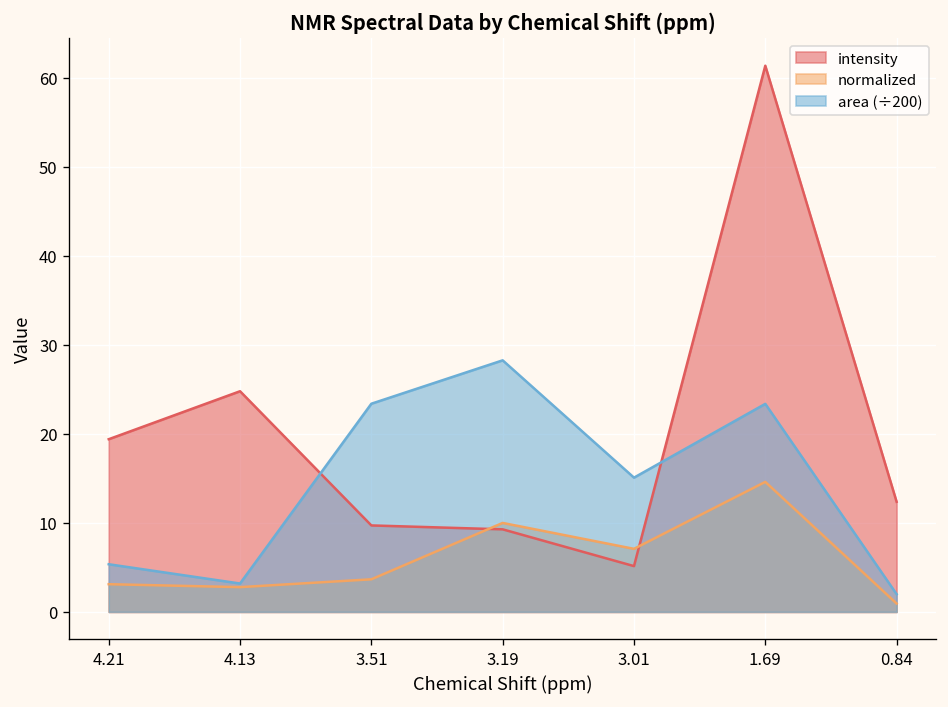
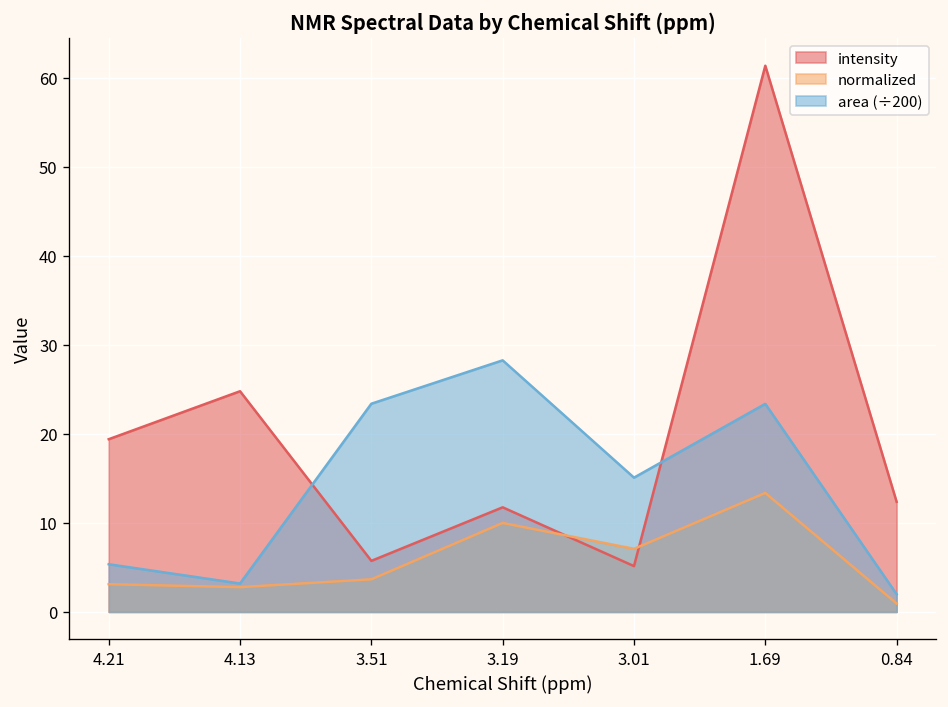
  {
    "intensity": {
      "4.21": 19,
      "4.13": 25,
-     "3.51": 10,
-     "3.19": 9,
+     "3.51": 6,
+     "3.19": 12,
      "3.01": 5,
      "1.69": 61,
      "0.84": 12
    },
    "normalized": {
      "4.21": 3,
      "4.13": 3,
      "3.51": 4,
      "3.19": 10,
      "3.01": 7,
-     "1.69": 15,
+     "1.69": 13,
      "0.84": 1
    },
    "area (÷200)": {
      "4.21": 5,
      "4.13": 3,
      "3.51": 23,
      "3.19": 28,
      "3.01": 15,
      "1.69": 23,
      "0.84": 2
    }
  }
